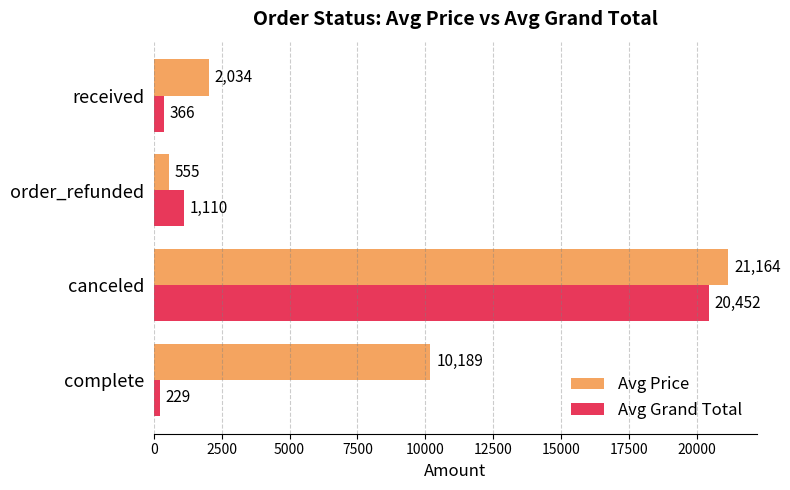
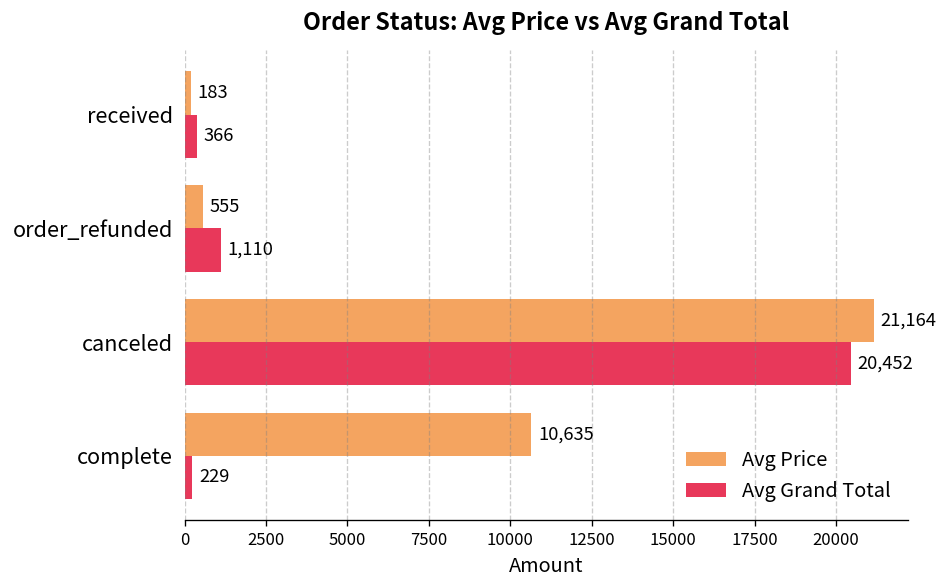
  {
    "Avg Price": {
-     "received": "2,034",
+     "received": "183",
      "order_refunded": "555",
      "canceled": "21,164",
-     "complete": "10,189"
+     "complete": "10,635"
    },
    "Avg Grand Total": {
      "received": "366",
      "order_refunded": "1,110",
      "canceled": "20,452",
      "complete": "229"
    }
  }
